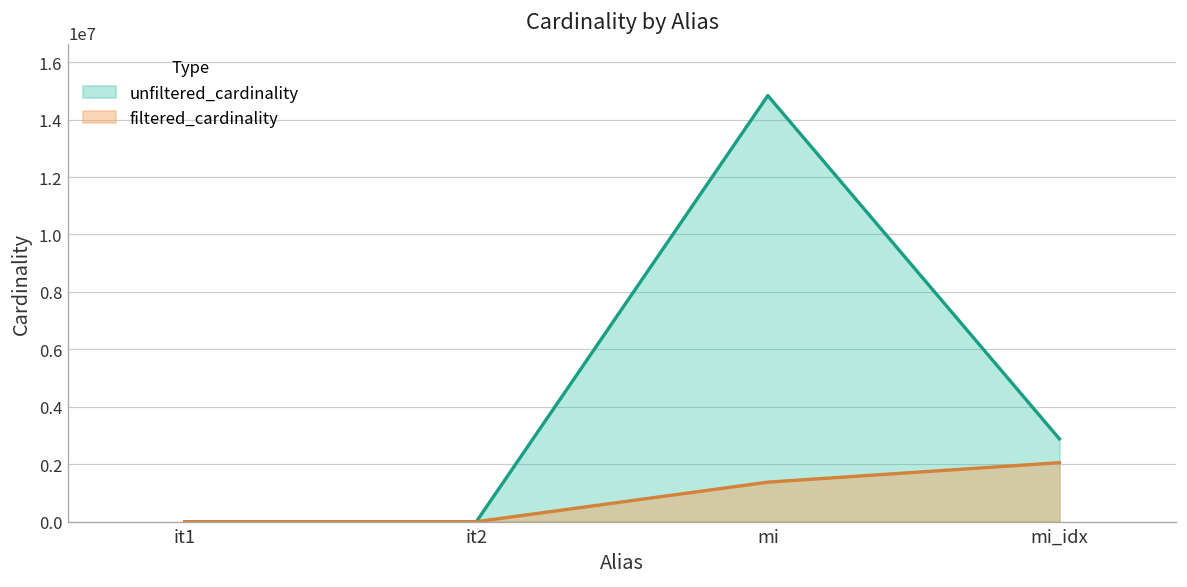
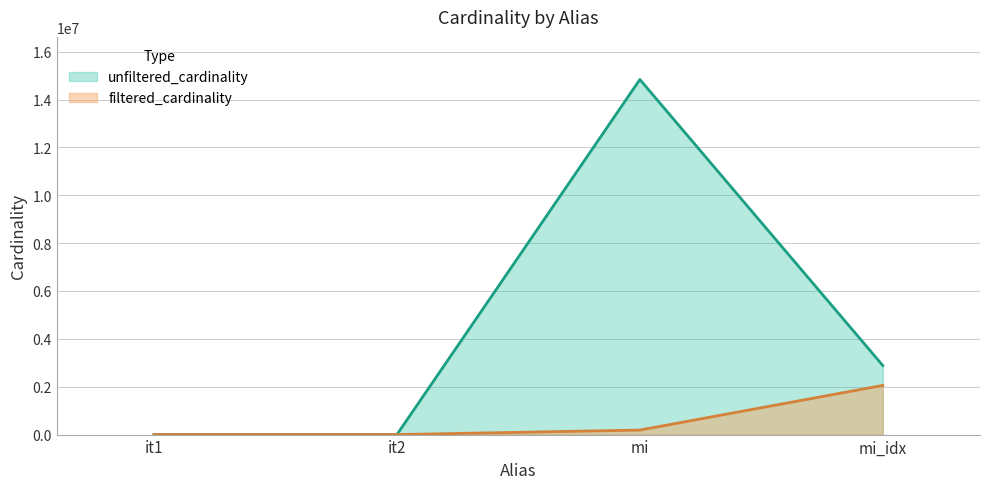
  {
    "unfiltered_cardinality": {
      "mi": 14800000,
      "mi_idx": 2900000
    },
    "filtered_cardinality": {
-     "mi": 1400000,
+     "mi": 200000,
      "mi_idx": 2100000
    }
  }
